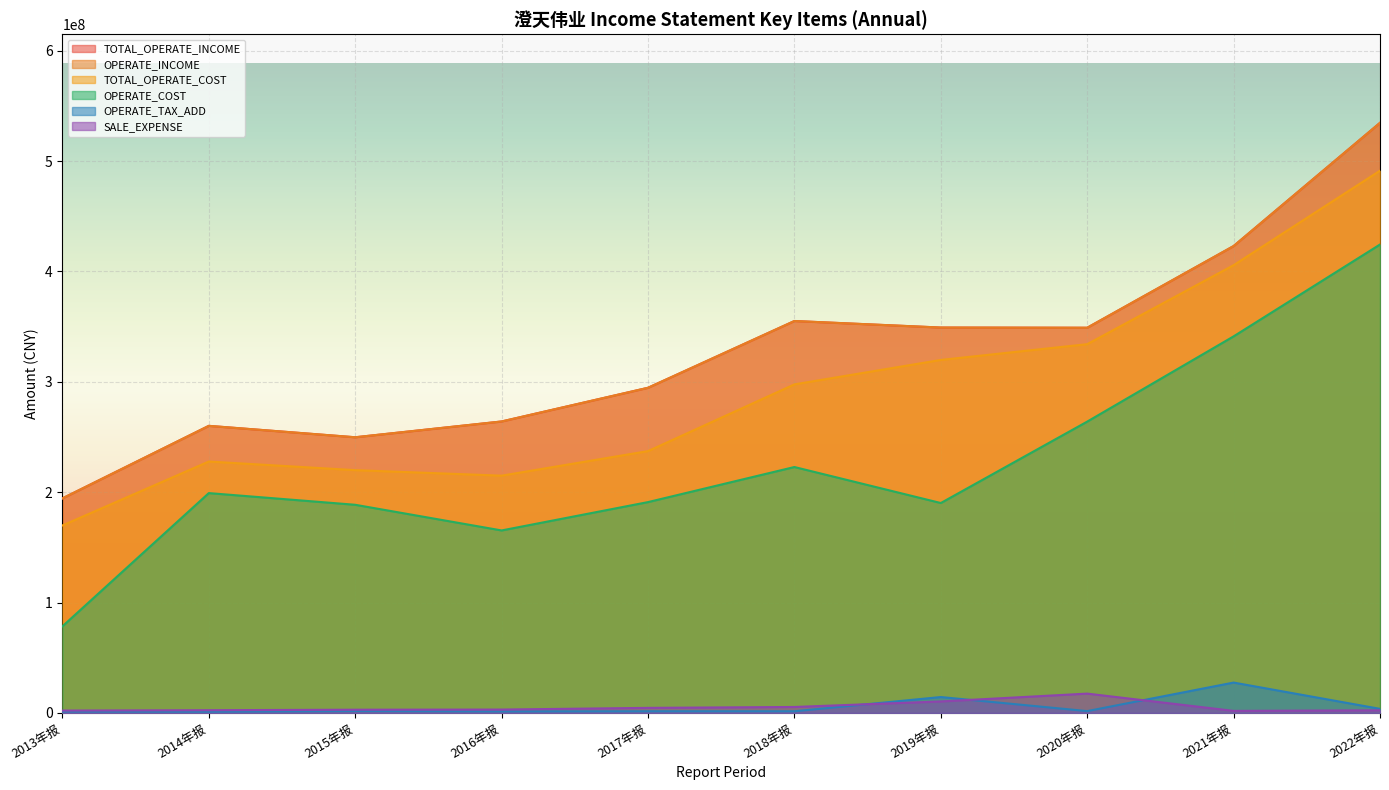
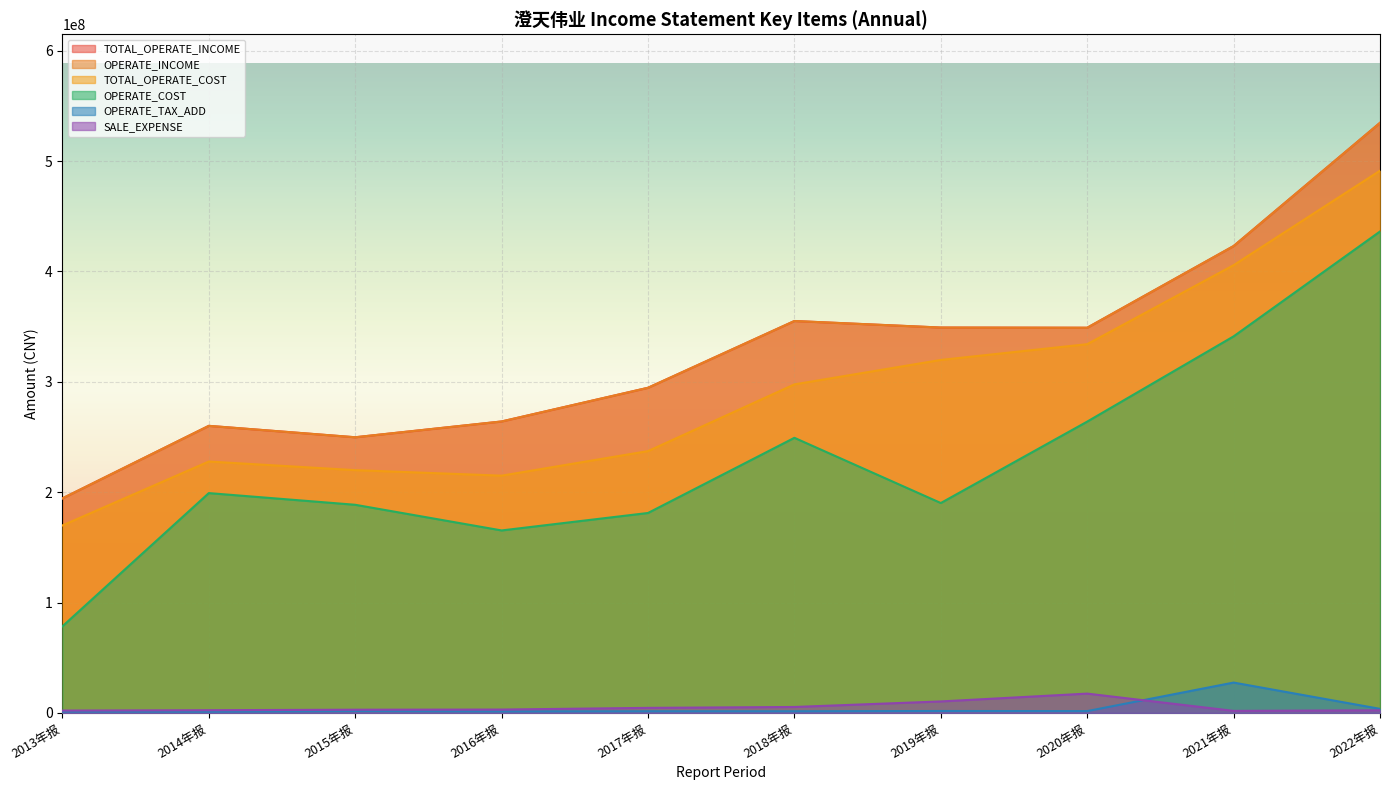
  {
    "OPERATE_COST": {
      "2013年报": 78000000,
      "2014年报": 199000000,
      "2015年报": 189000000,
      "2016年报": 165000000,
-     "2017年报": 191000000,
-     "2018年报": 223000000,
+     "2017年报": 181000000,
+     "2018年报": 249000000,
      "2019年报": 190000000,
      "2020年报": 264000000,
      "2021年报": 341000000,
-     "2022年报": 424000000
+     "2022年报": 436000000
    },
    "OPERATE_TAX_ADD": {
      "2017年报": 2000000,
      "2018年报": 2000000,
-     "2019年报": 14000000,
+     "2019年报": 2000000,
      "2020年报": 2000000,
      "2021年报": 28000000
    },
    "SALE_EXPENSE": {
      "2017年报": 5000000,
      "2018年报": 5000000,
      "2019年报": 10000000,
      "2020年报": 18000000,
      "2021年报": 2000000
    }
  }
